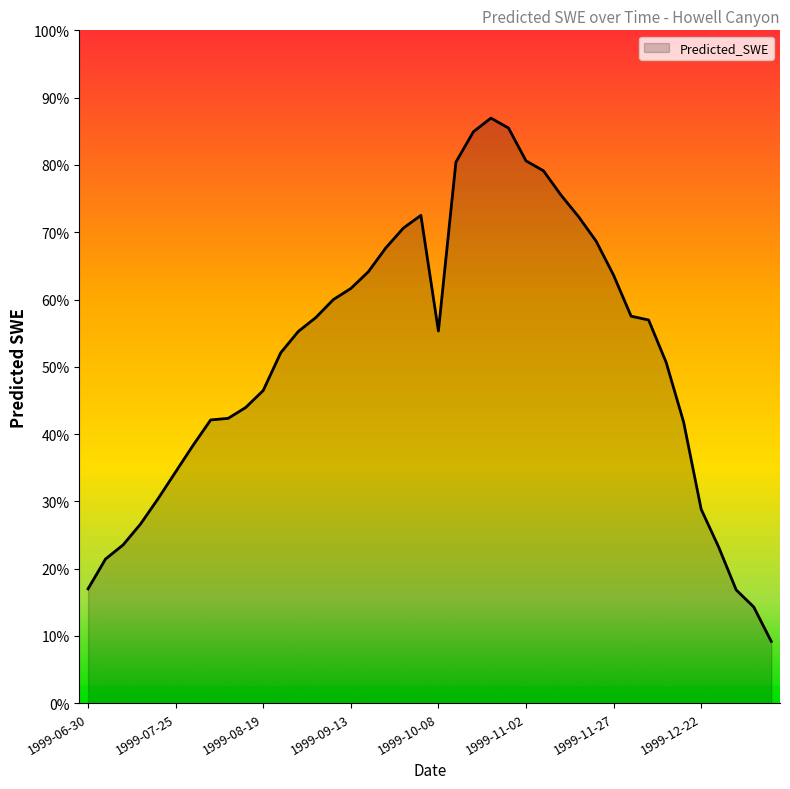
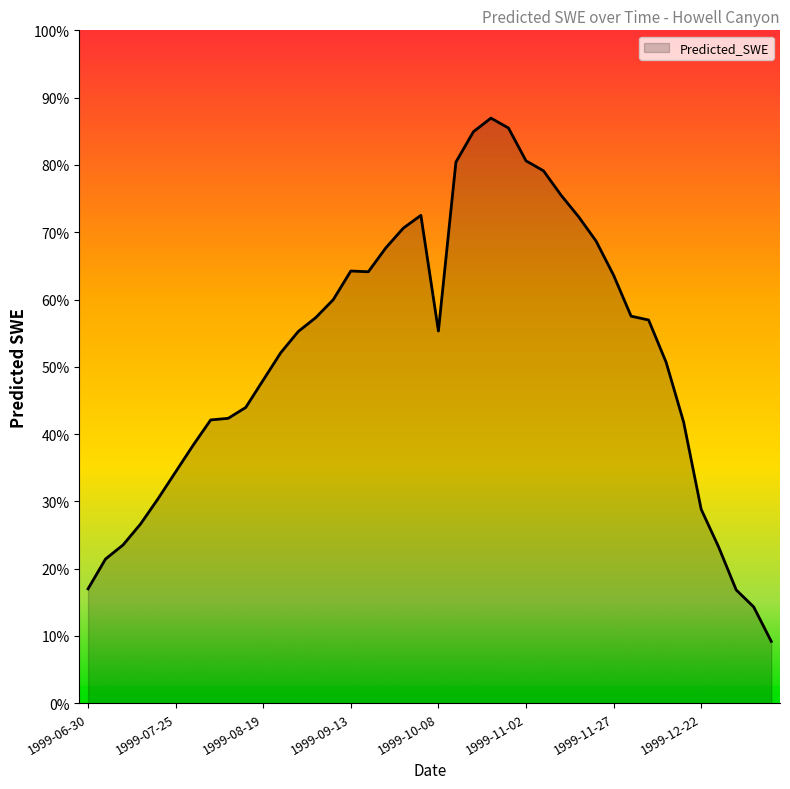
  {
    "1999-06-30": "17%",
    "1999-07-25": "34%",
-   "1999-08-19": "46%",
-   "1999-09-13": "62%",
+   "1999-08-19": "48%",
+   "1999-09-13": "64%",
    "1999-10-08": "55%",
    "1999-11-02": "81%",
    "1999-11-27": "64%",
    "1999-12-22": "29%"
  }
